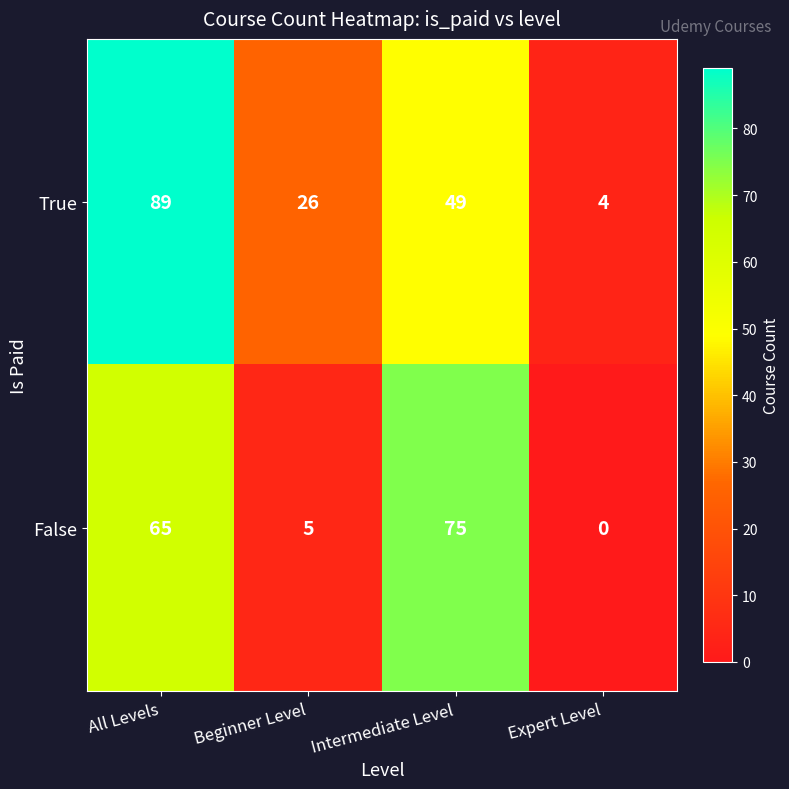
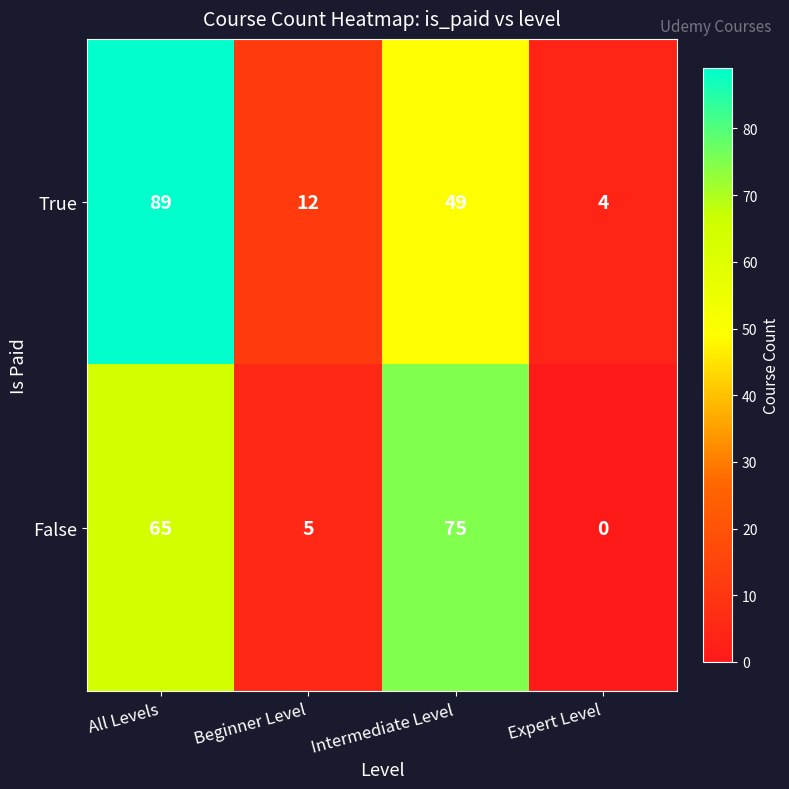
  {
    "True": {
      "All Levels": 89,
-     "Beginner Level": 26,
+     "Beginner Level": 12,
      "Intermediate Level": 49,
      "Expert Level": 4
    },
    "False": {
      "All Levels": 65,
      "Beginner Level": 5,
      "Intermediate Level": 75,
      "Expert Level": 0
    }
  }
